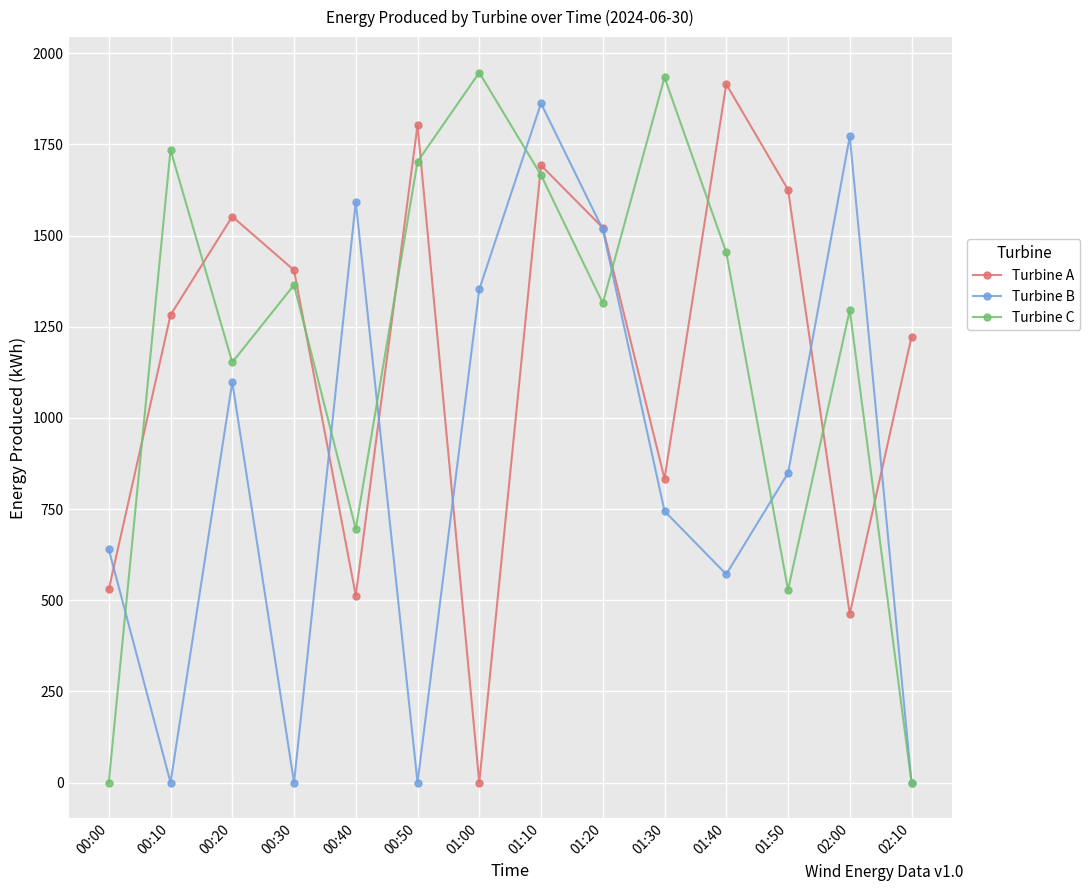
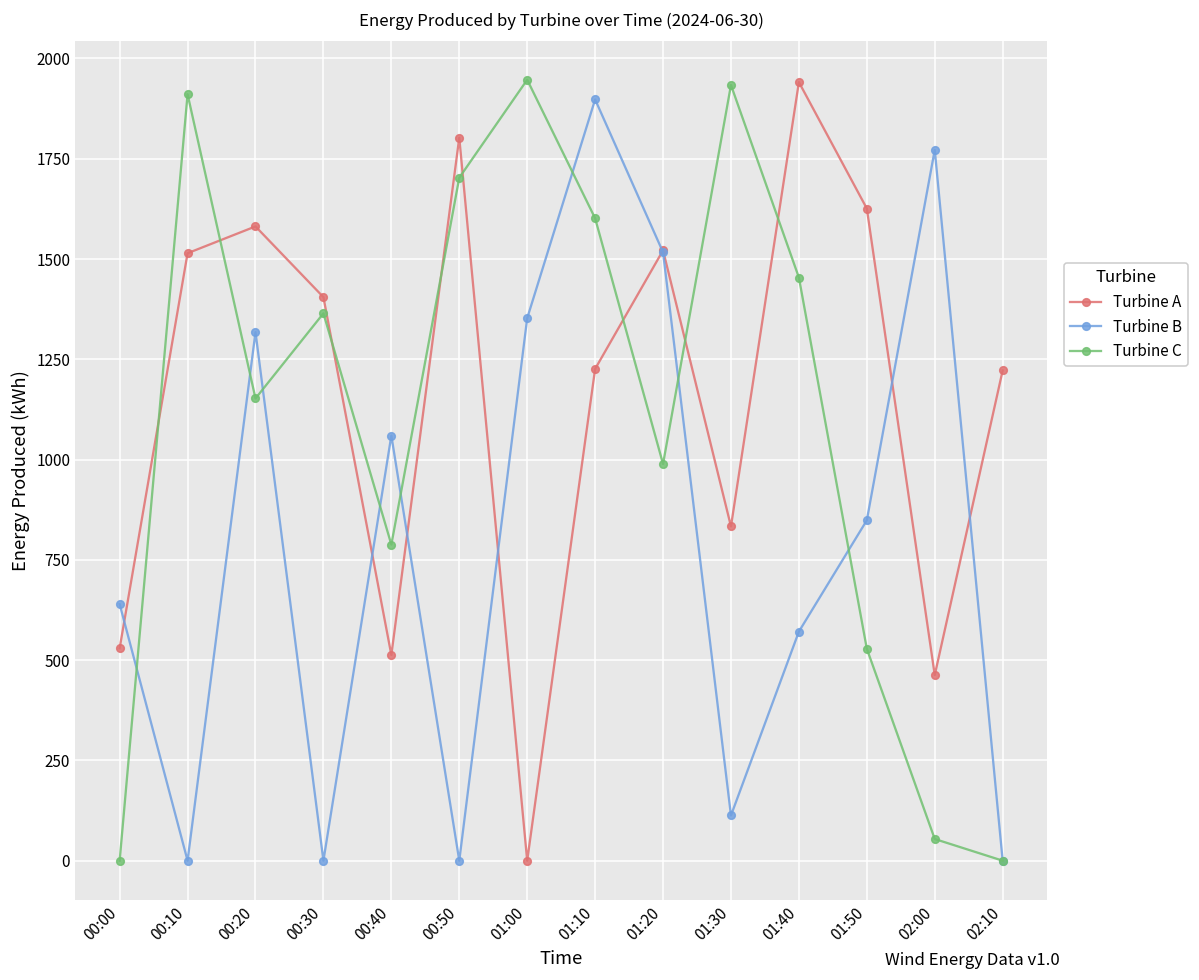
  {
    "Turbine A": {
      "00:00": 530,
-     "00:10": 1280,
-     "00:20": 1550,
+     "00:10": 1510,
+     "00:20": 1580,
      "00:30": 1400,
      "00:40": 510,
      "00:50": 1800,
      "01:00": 0,
-     "01:10": 1690,
+     "01:10": 1230,
      "01:30": 830,
-     "01:40": 1920,
+     "01:40": 1940,
      "01:50": 1630,
      "02:00": 460,
      "02:10": 1220
    },
    "Turbine B": {
      "00:00": 640,
      "00:10": 0,
-     "00:20": 1100,
+     "00:20": 1320,
      "00:30": 0,
-     "00:40": 1590,
+     "00:40": 1060,
      "00:50": 0,
      "01:00": 1350,
-     "01:10": 1860,
-     "01:30": 740,
+     "01:10": 1900,
+     "01:30": 110,
      "01:40": 570,
      "01:50": 850,
      "02:00": 1770
    },
    "Turbine C": {
      "00:00": 0,
-     "00:10": 1730,
+     "00:10": 1910,
      "00:20": 1150,
      "00:30": 1360,
-     "00:40": 700,
+     "00:40": 790,
      "00:50": 1700,
      "01:00": 1950,
-     "01:10": 1670,
-     "01:20": 1310,
+     "01:10": 1600,
+     "01:20": 990,
      "01:30": 1930,
      "01:40": 1450,
      "01:50": 530,
-     "02:00": 1300
+     "02:00": 50
    }
  }
